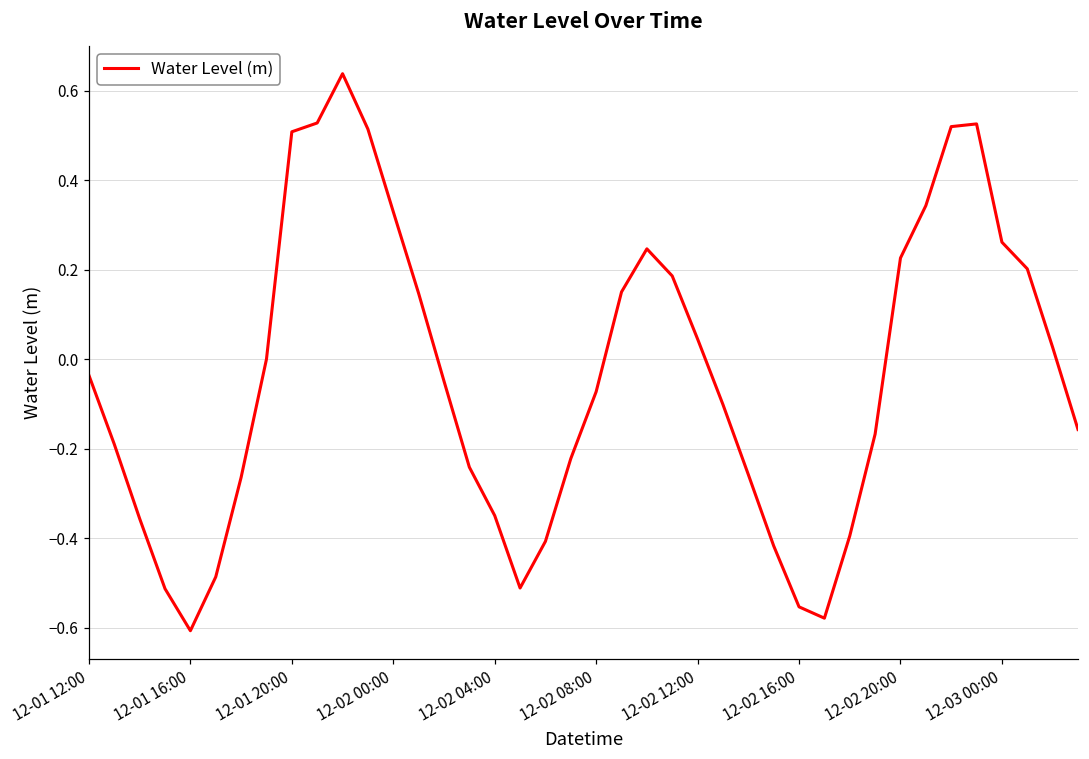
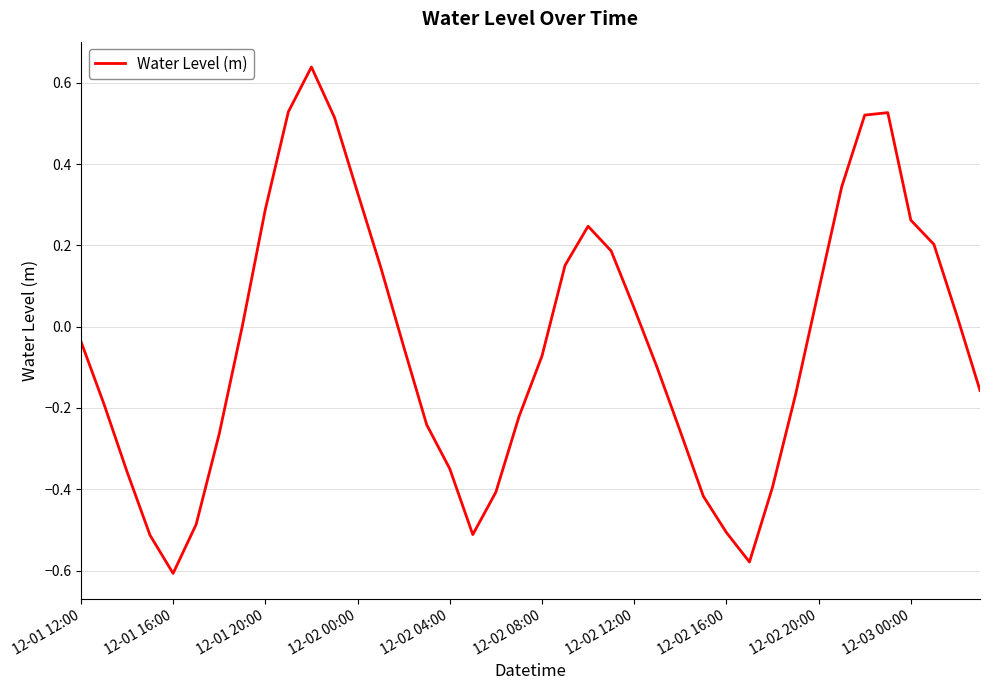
  {
    "12-01 12:00": -0.04,
    "12-01 16:00": -0.61,
-   "12-01 20:00": 0.51,
+   "12-01 20:00": 0.29,
    "12-02 00:00": 0.33,
    "12-02 04:00": -0.35,
    "12-02 08:00": -0.07,
    "12-02 12:00": 0.05,
-   "12-02 16:00": -0.55,
-   "12-02 20:00": 0.23,
+   "12-02 16:00": -0.51,
+   "12-02 20:00": 0.09,
    "12-03 00:00": 0.26
  }
